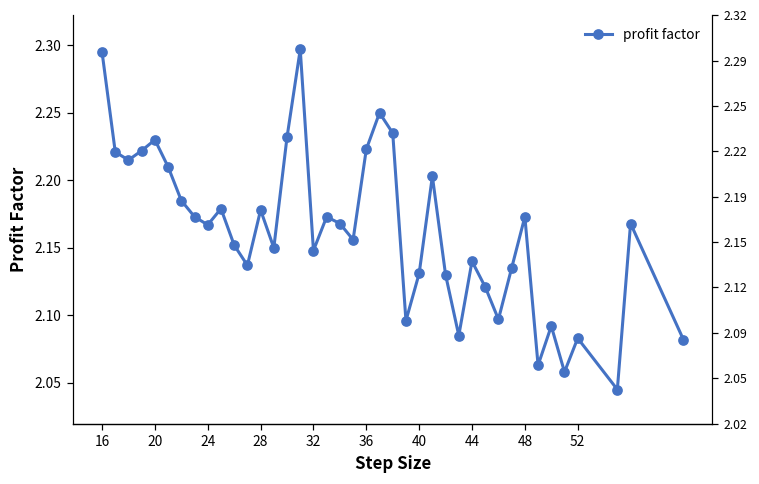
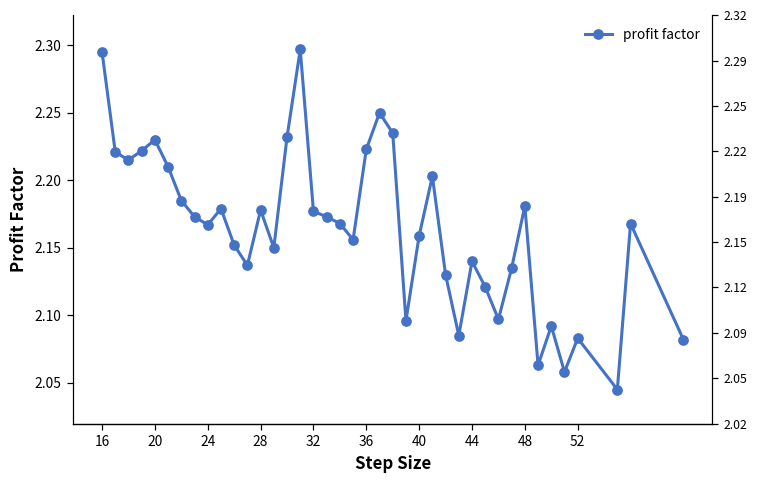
  {
    "16": 2.295,
    "20": 2.230,
    "24": 2.167,
    "28": 2.178,
-   "32": 2.148,
+   "32": 2.177,
    "36": 2.223,
-   "40": 2.131,
+   "40": 2.159,
    "44": 2.140,
-   "48": 2.173,
+   "48": 2.181,
    "52": 2.083
  }
